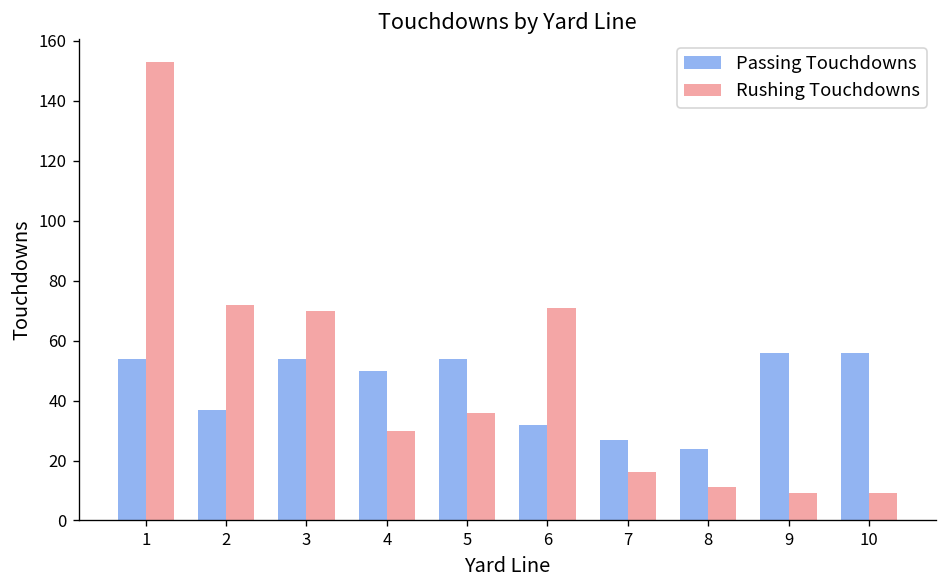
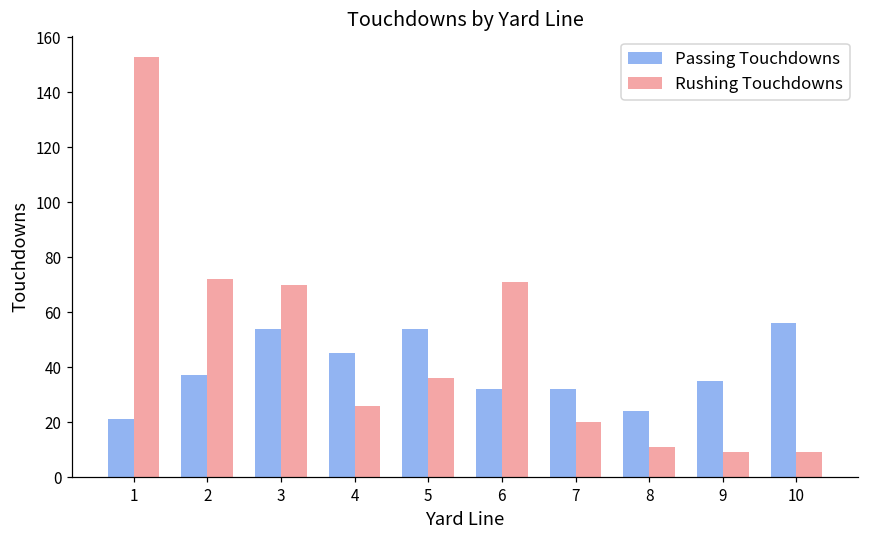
  {
    "Passing Touchdowns": {
-     "1": 54,
+     "1": 21,
      "2": 37,
      "3": 54,
-     "4": 50,
+     "4": 45,
      "5": 54,
      "6": 32,
-     "7": 27,
+     "7": 32,
      "8": 24,
-     "9": 56,
+     "9": 35,
      "10": 56
    },
    "Rushing Touchdowns": {
      "1": 153,
      "2": 72,
      "3": 70,
-     "4": 30,
+     "4": 26,
      "5": 36,
      "6": 71,
-     "7": 16,
+     "7": 20,
      "8": 11,
      "9": 9,
      "10": 9
    }
  }
